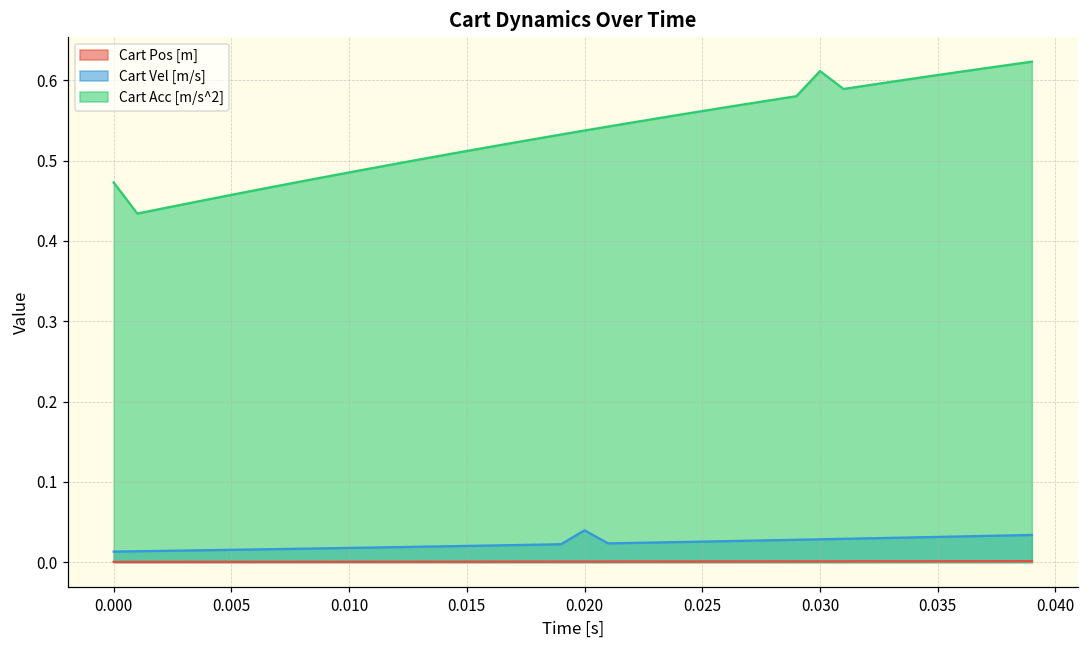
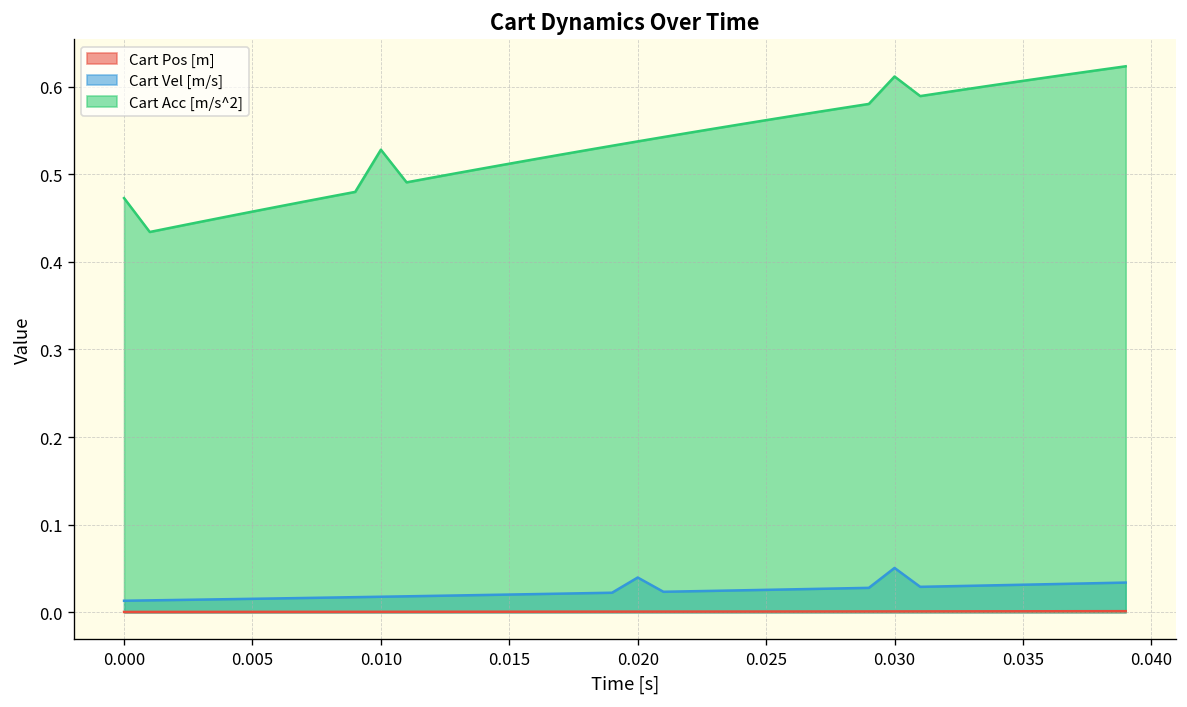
  {
    "Cart Pos [m]": {
      "0.000": 0.00,
      "0.005": 0.00,
      "0.010": 0.00,
      "0.015": 0.00,
      "0.020": 0.00,
      "0.025": 0.00,
      "0.030": 0.00,
      "0.035": 0.00
    },
    "Cart Vel [m/s]": {
      "0.000": 0.01,
      "0.005": 0.02,
      "0.010": 0.02,
      "0.015": 0.02,
      "0.020": 0.04,
      "0.025": 0.03,
-     "0.030": 0.03,
+     "0.030": 0.05,
      "0.035": 0.03
    },
    "Cart Acc [m/s^2]": {
      "0.000": 0.47,
      "0.005": 0.46,
-     "0.010": 0.49,
+     "0.010": 0.53,
      "0.015": 0.51,
      "0.020": 0.54,
      "0.025": 0.56,
      "0.030": 0.61,
      "0.035": 0.61
    }
  }
